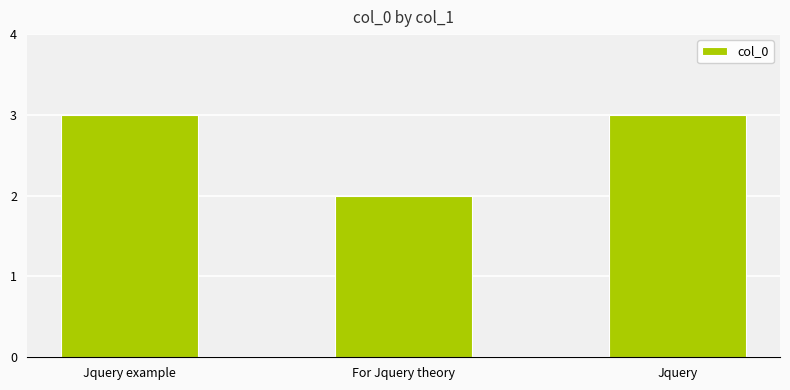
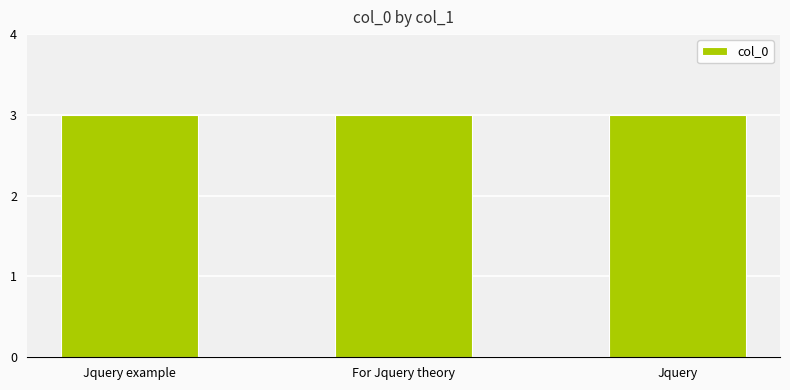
  {
    "Jquery example": 3,
-   "For Jquery theory": 2,
+   "For Jquery theory": 3,
    "Jquery": 3
  }
